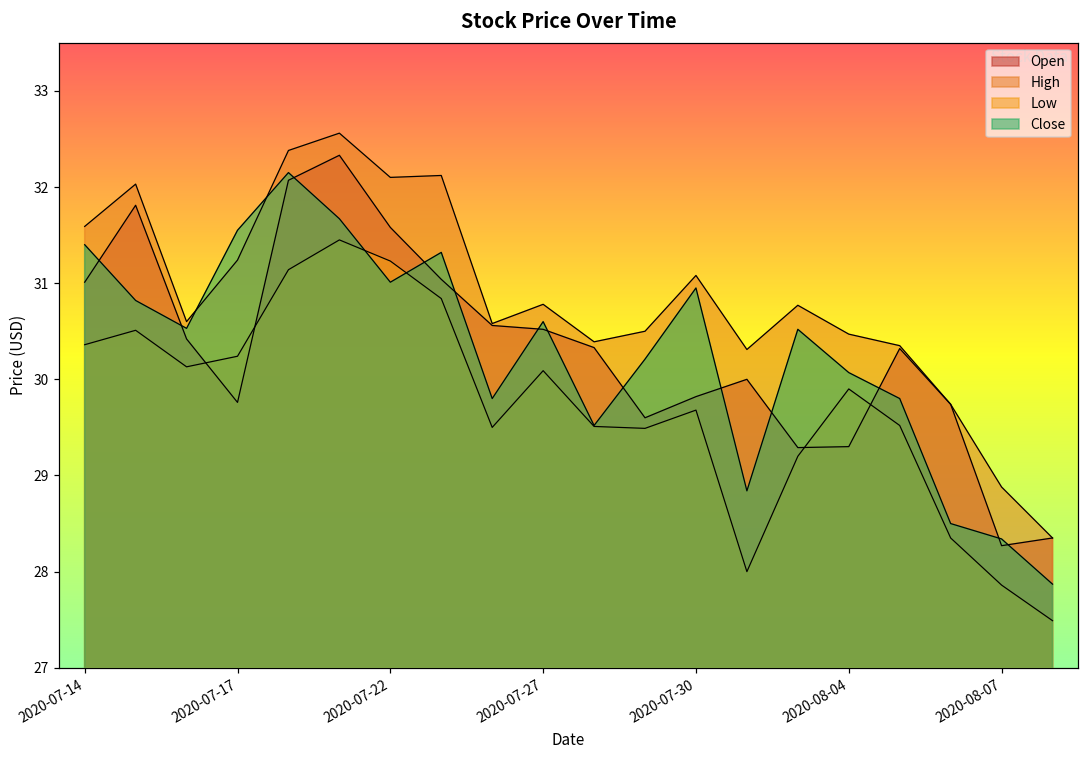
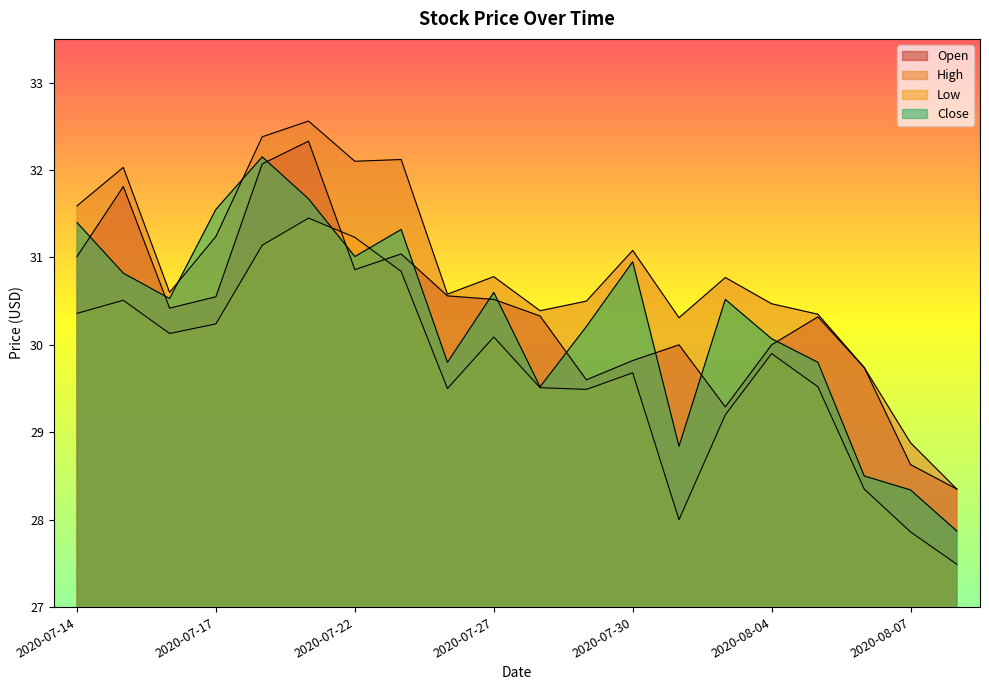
  {
    "Open": {
      "2020-07-14": 31.0,
-     "2020-07-17": 29.8,
-     "2020-07-22": 31.6,
+     "2020-07-17": 30.6,
+     "2020-07-22": 30.9,
      "2020-07-27": 30.5,
      "2020-07-30": 29.8,
-     "2020-08-04": 29.3,
-     "2020-08-07": 28.3
+     "2020-08-04": 30.0,
+     "2020-08-07": 28.6
    },
    "Close": {
      "2020-07-14": 31.4,
      "2020-07-17": 31.6,
      "2020-07-22": 31.0,
      "2020-07-27": 30.6,
      "2020-07-30": 31.0,
      "2020-08-04": 30.1,
      "2020-08-07": 28.3
    }
  }
